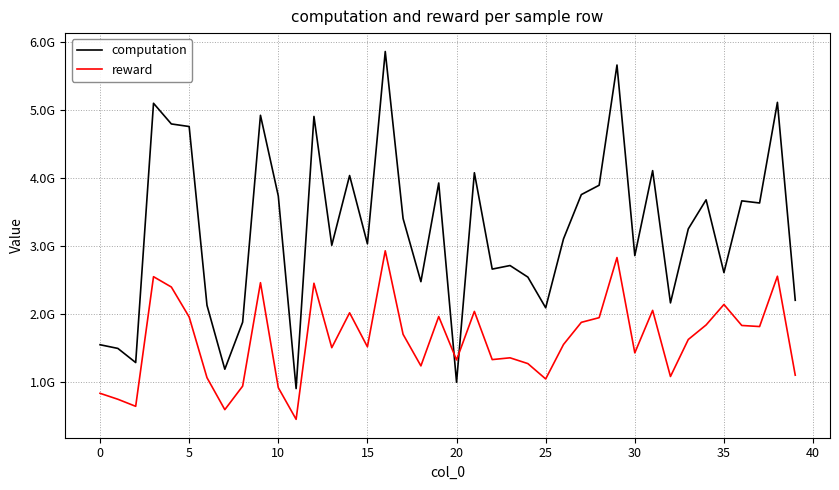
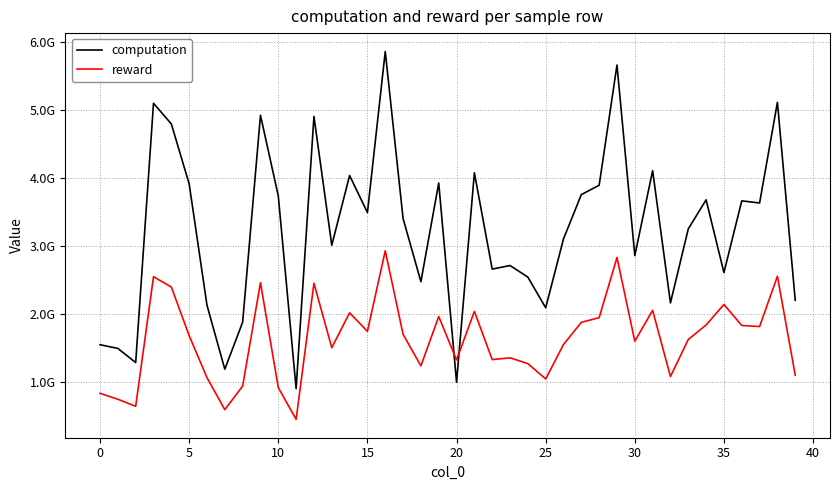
  {
    "computation": {
      "0": 1600000000,
-     "5": 4800000000,
+     "5": 3900000000,
      "10": 3700000000,
-     "15": 3000000000,
+     "15": 3500000000,
      "20": 1000000000,
      "25": 2100000000,
      "30": 2900000000,
      "35": 2600000000
    },
    "reward": {
      "0": 800000000,
-     "5": 2000000000,
+     "5": 1700000000,
      "10": 900000000,
-     "15": 1500000000,
+     "15": 1700000000,
      "20": 1300000000,
      "25": 1000000000,
-     "30": 1400000000,
+     "30": 1600000000,
      "35": 2100000000
    }
  }
